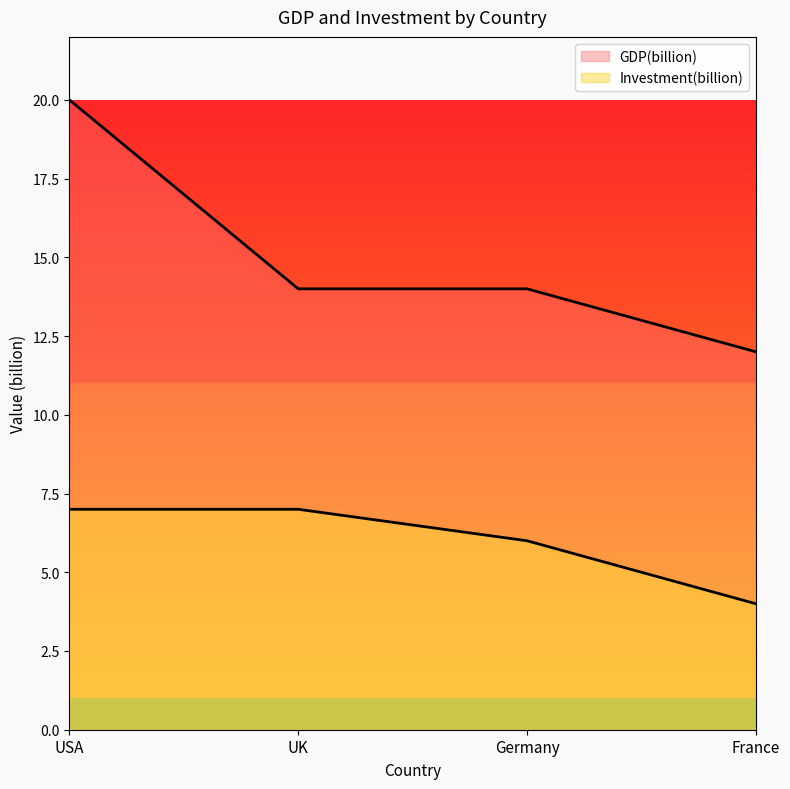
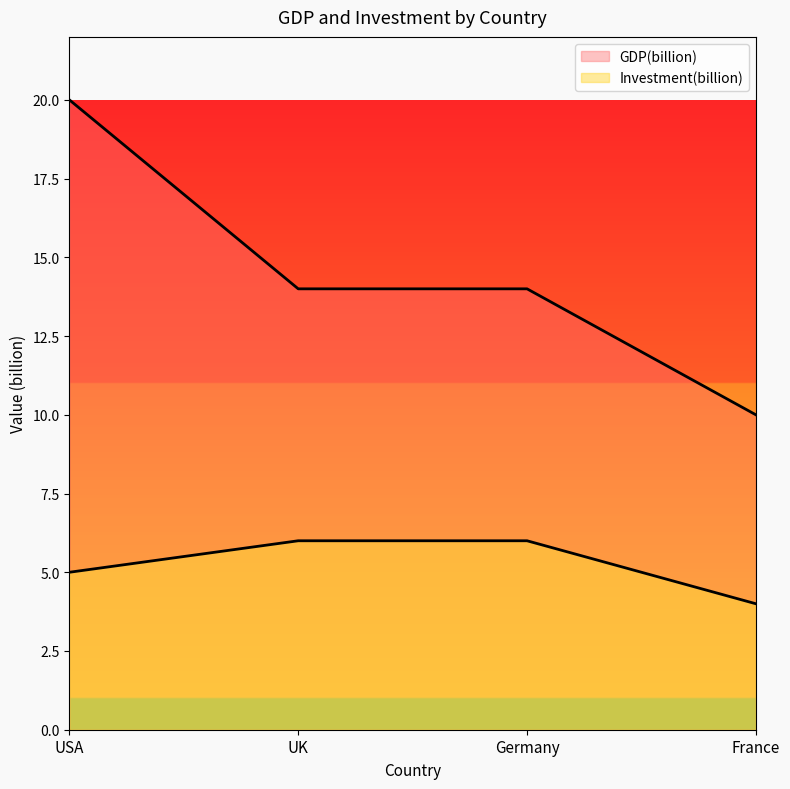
  {
    "GDP(billion)": {
      "USA": 20,
      "UK": 14,
      "Germany": 14,
-     "France": 12
+     "France": 10
    },
    "Investment(billion)": {
-     "USA": 7,
-     "UK": 7,
+     "USA": 5,
+     "UK": 6,
      "Germany": 6,
      "France": 4
    }
  }
